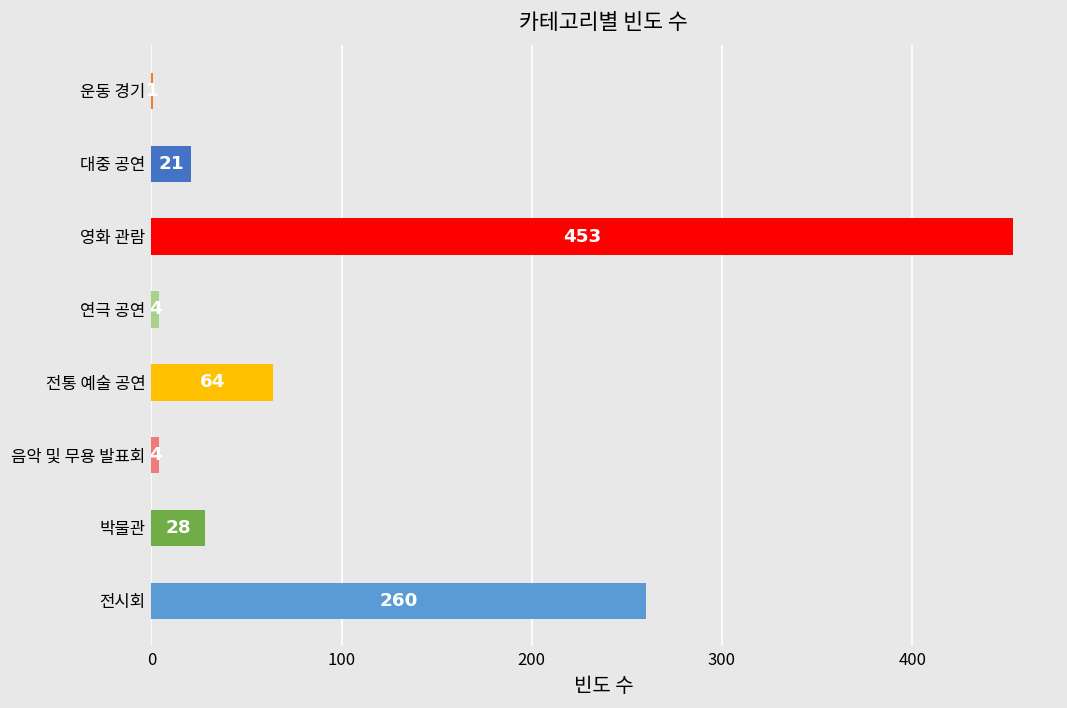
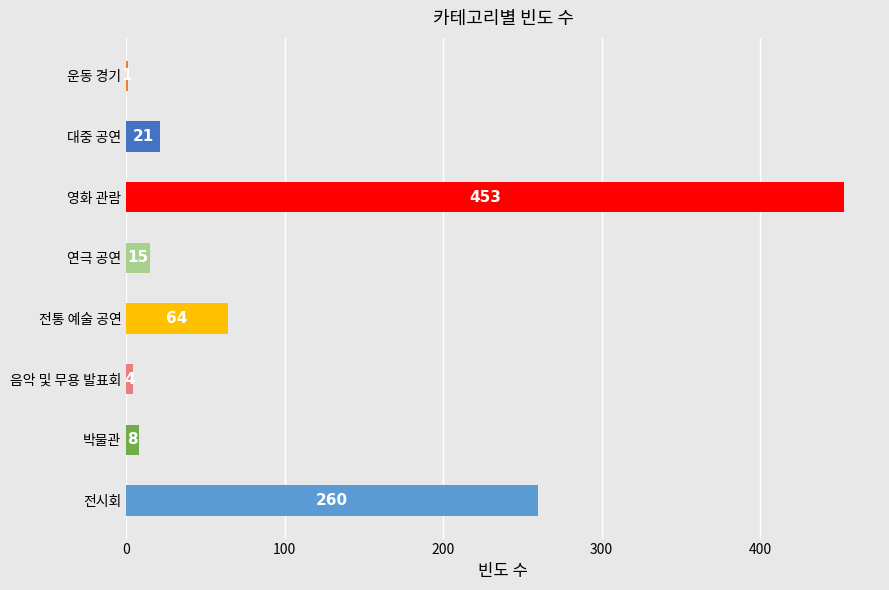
  {
    "대중 공연": 21,
    "영화 관람": 453,
-   "연극 공연": 4,
+   "연극 공연": 15,
    "전통 예술 공연": 64,
-   "박물관": 28,
+   "박물관": 8,
    "전시회": 260
  }
